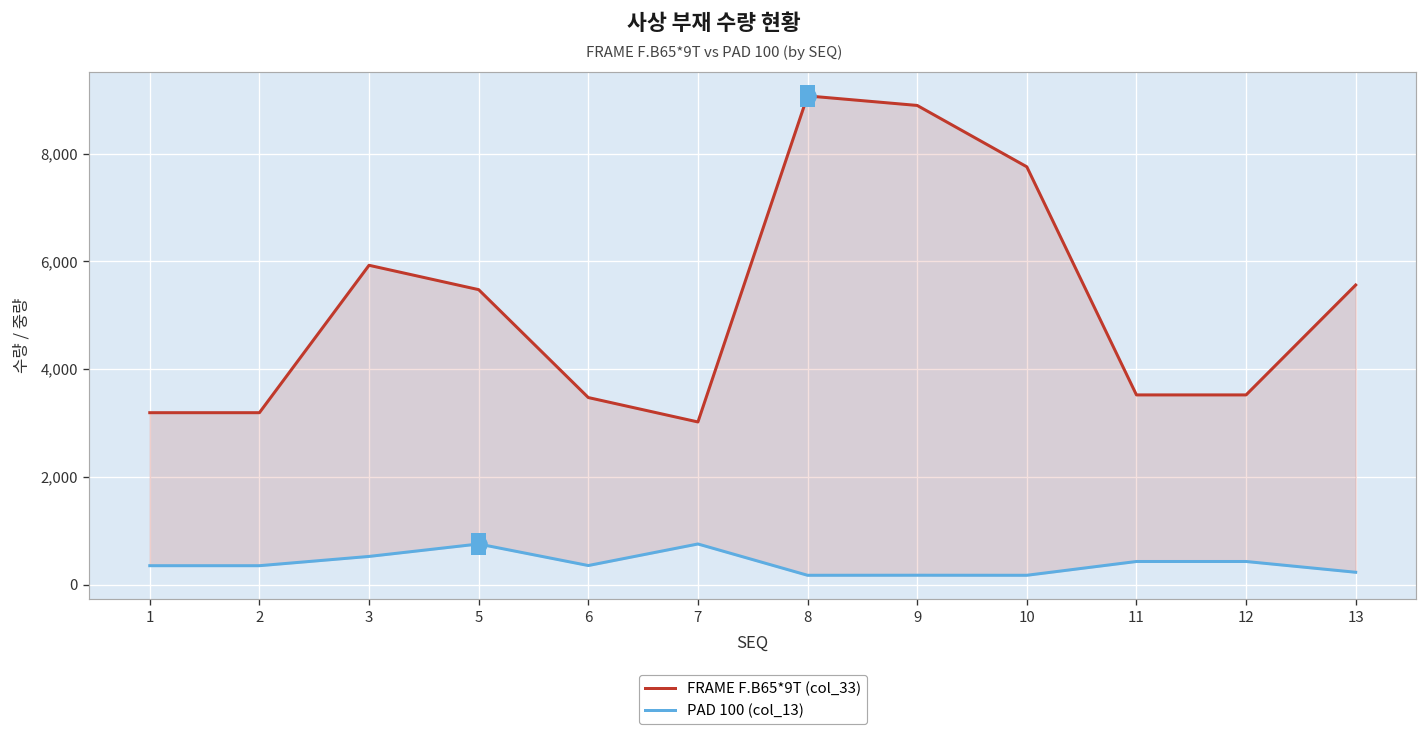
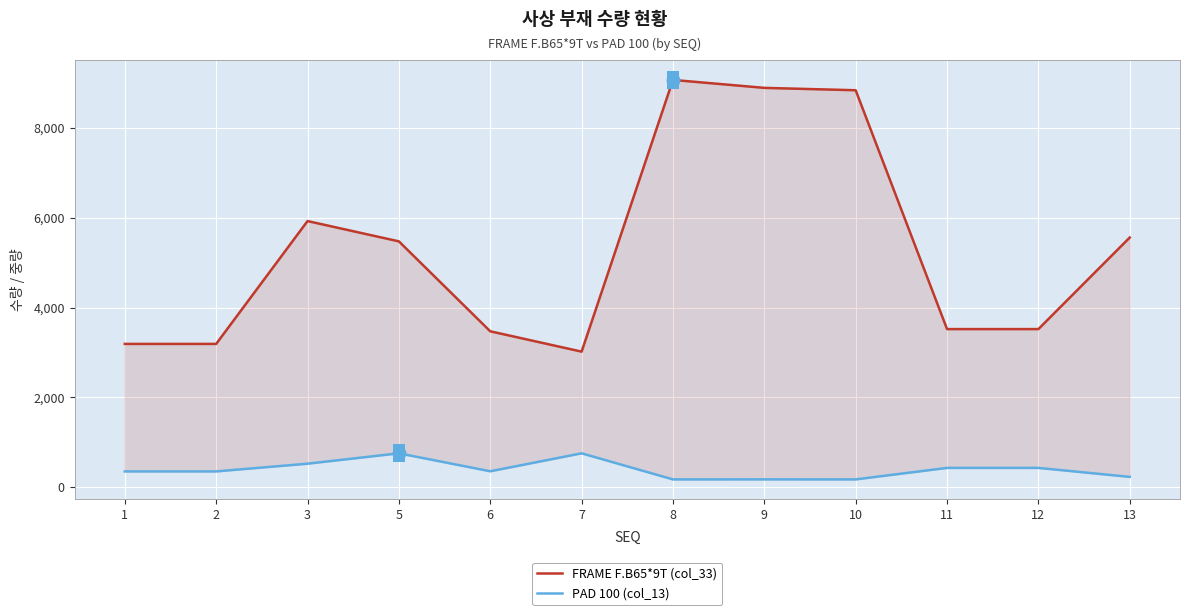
  {
    "FRAME F.B65*9T (col_33)": {
      "1": "3,200",
      "2": "3,200",
      "3": "5,900",
      "5": "5,500",
      "6": "3,500",
      "7": "3,000",
      "9": "8,900",
-     "10": "7,800",
+     "10": "8,800",
      "11": "3,500",
      "12": "3,500",
      "13": "5,600"
    }
  }
